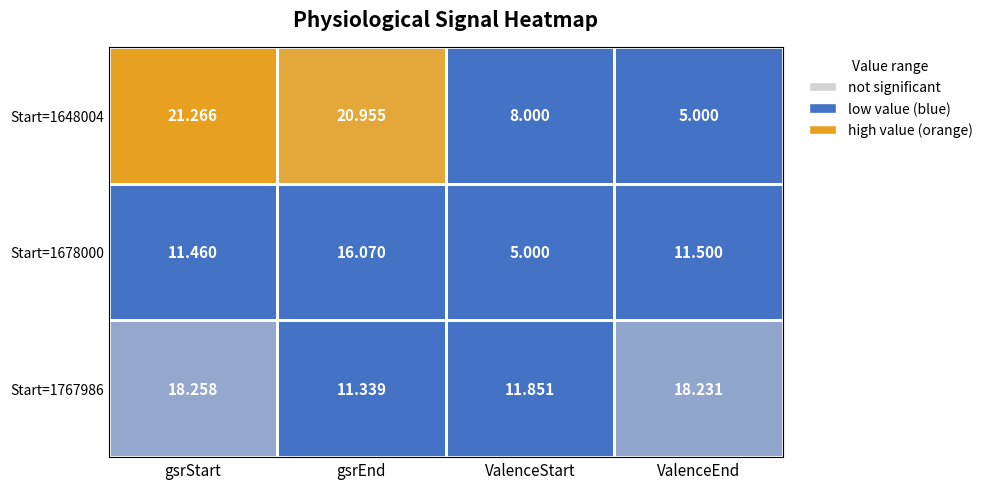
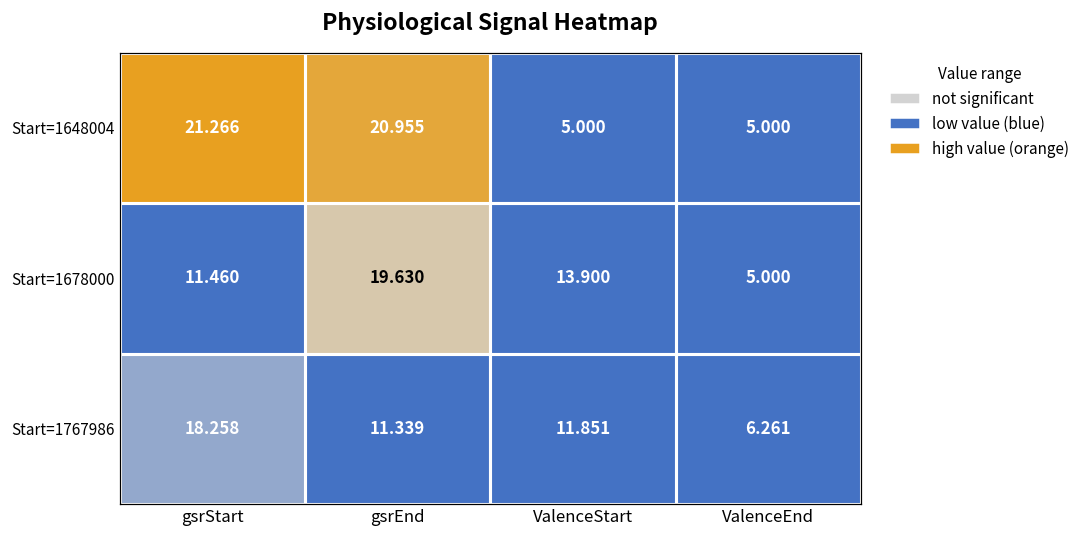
  {
    "Start=1648004": {
      "gsrStart": 21.266,
      "gsrEnd": 20.955,
-     "ValenceStart": 8.000,
+     "ValenceStart": 5.000,
      "ValenceEnd": 5.000
    },
    "Start=1678000": {
      "gsrStart": 11.460,
-     "gsrEnd": 16.070,
-     "ValenceStart": 5.000,
-     "ValenceEnd": 11.500
+     "gsrEnd": 19.630,
+     "ValenceStart": 13.900,
+     "ValenceEnd": 5.000
    },
    "Start=1767986": {
      "gsrStart": 18.258,
      "gsrEnd": 11.339,
      "ValenceStart": 11.851,
-     "ValenceEnd": 18.231
+     "ValenceEnd": 6.261
    }
  }
